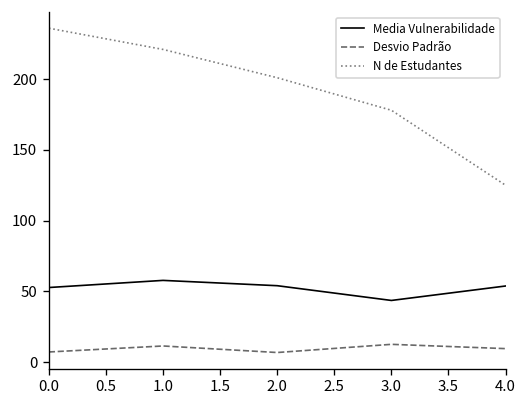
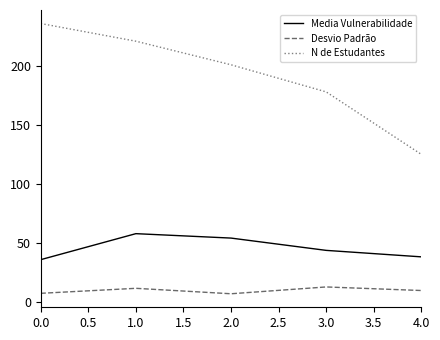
  {
    "Media Vulnerabilidade": {
-     "0.0": 53,
+     "0.0": 36,
      "1.0": 58,
      "2.0": 54,
      "3.0": 44,
-     "4.0": 54
+     "4.0": 38
    }
  }
